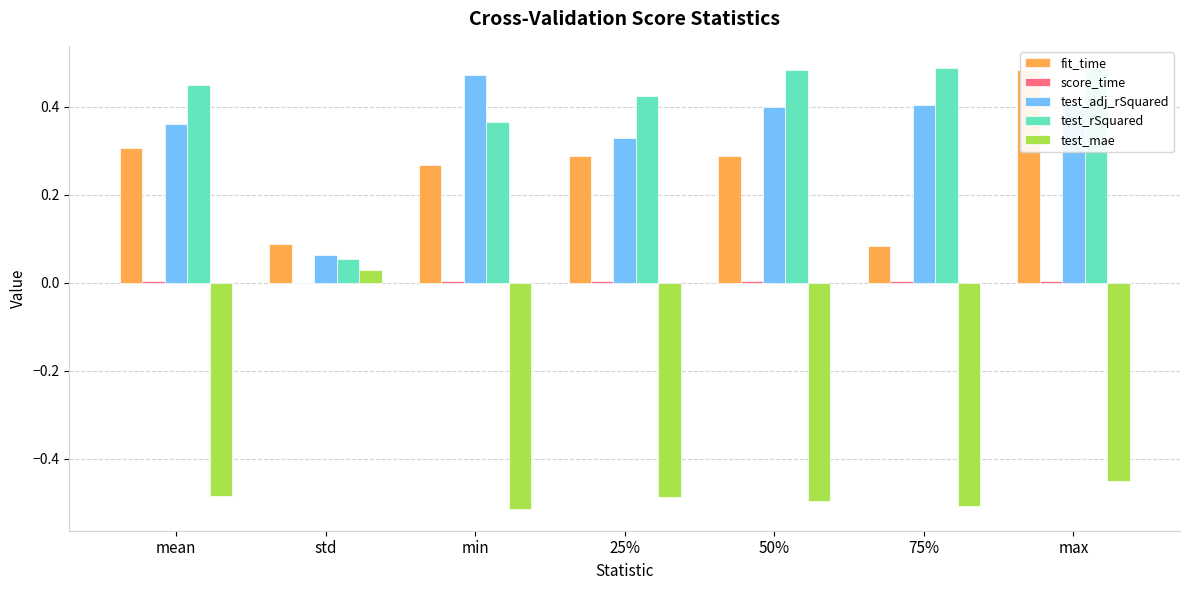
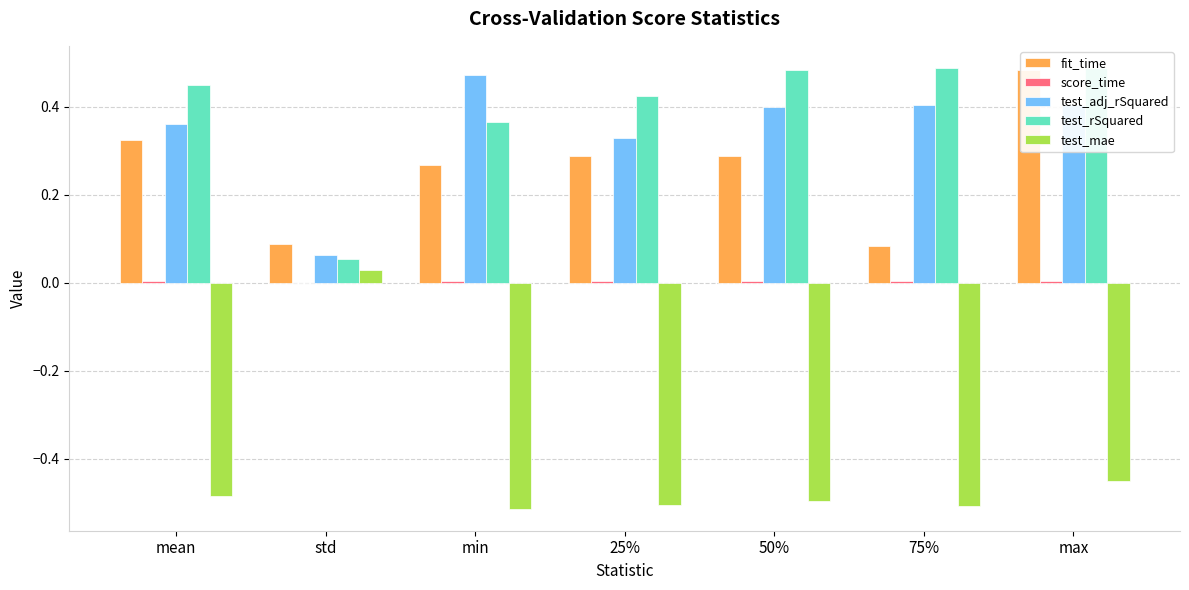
  {
    "fit_time": {
-     "mean": 0.31,
+     "mean": 0.32,
      "std": 0.09,
      "min": 0.27,
      "25%": 0.29,
      "50%": 0.29,
      "75%": 0.08
    },
    "test_adj_rSquared": {
      "mean": 0.36,
      "std": 0.06,
      "min": 0.47,
      "25%": 0.33,
      "50%": 0.40,
      "75%": 0.41
    },
    "test_rSquared": {
      "mean": 0.45,
      "std": 0.05,
      "min": 0.37,
      "25%": 0.42,
      "50%": 0.48,
      "75%": 0.49
    },
    "test_mae": {
      "mean": -0.48,
      "std": 0.03,
      "min": -0.51,
-     "25%": -0.49,
+     "25%": -0.50,
      "50%": -0.50,
      "75%": -0.51,
      "max": -0.45
    }
  }
